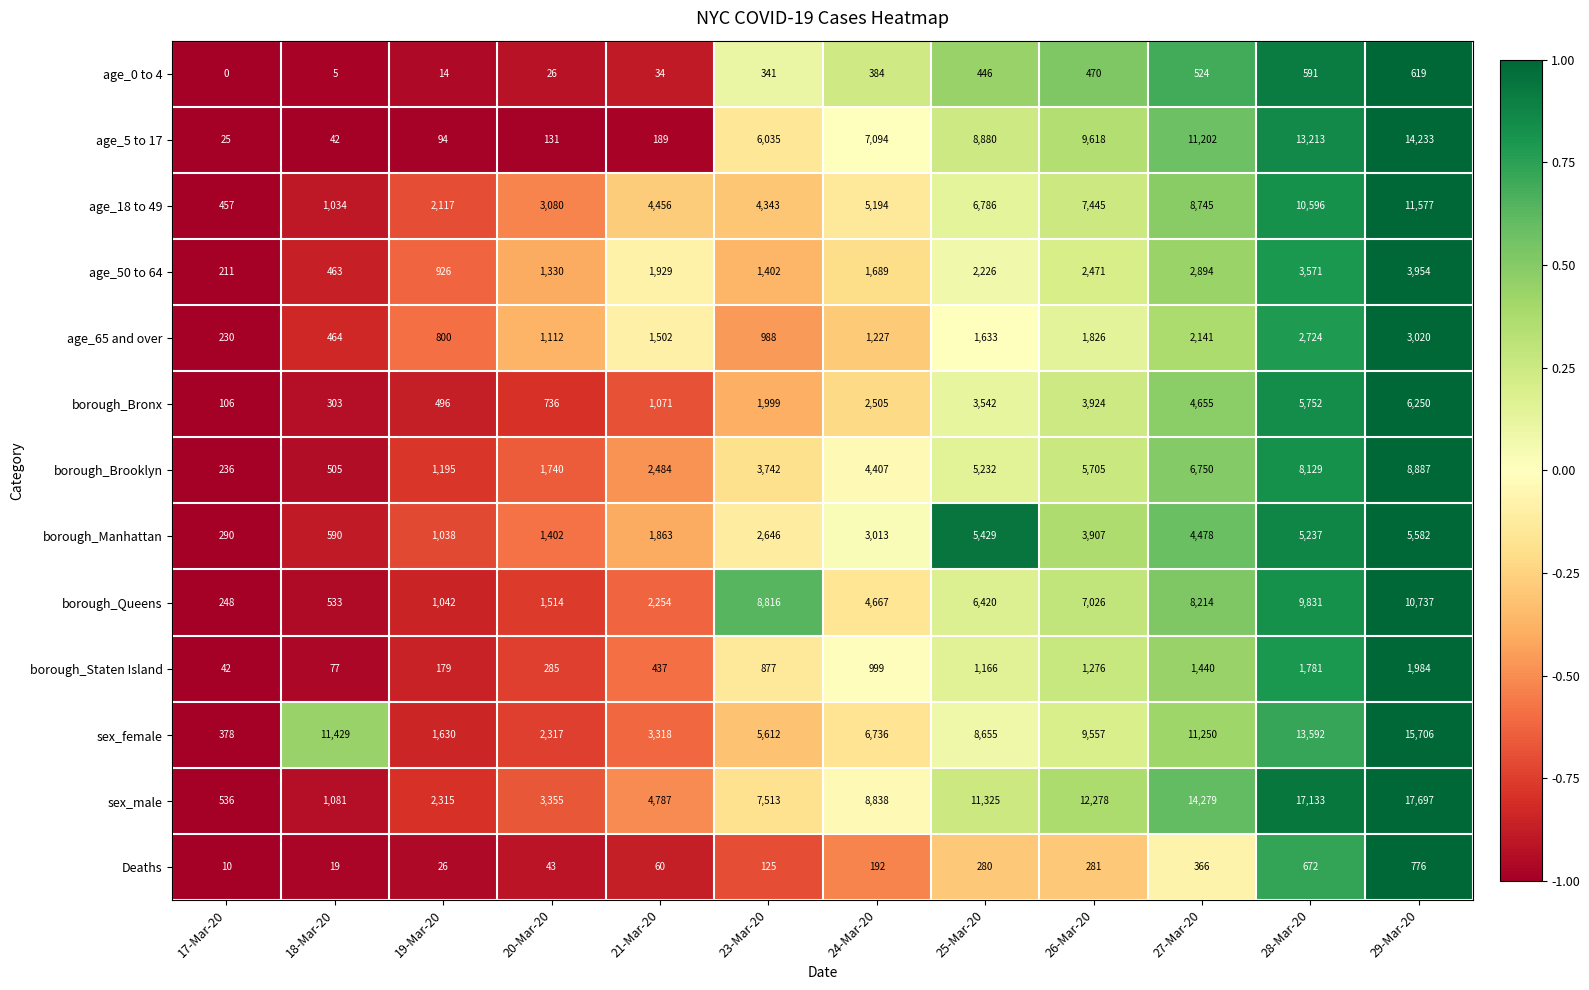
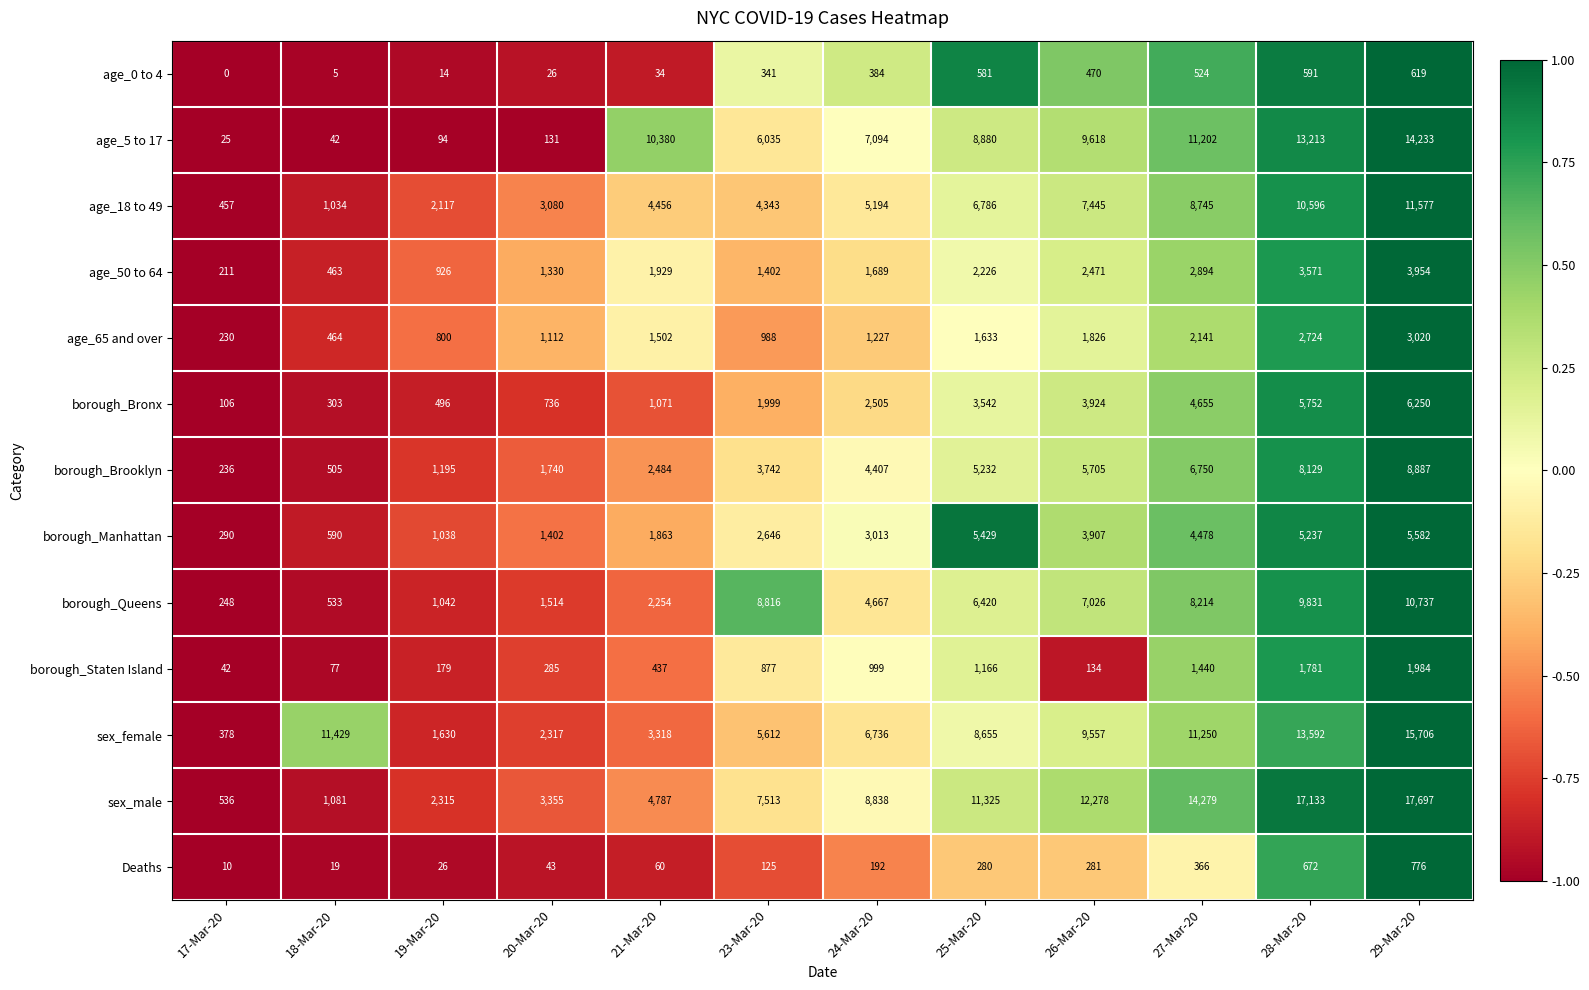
  {
    "age_0 to 4": {
      "17-Mar-20": "0",
      "18-Mar-20": "5",
      "19-Mar-20": "14",
      "20-Mar-20": "26",
      "21-Mar-20": "34",
      "23-Mar-20": "341",
      "24-Mar-20": "384",
-     "25-Mar-20": "446",
+     "25-Mar-20": "581",
      "26-Mar-20": "470",
      "27-Mar-20": "524",
      "28-Mar-20": "591",
      "29-Mar-20": "619"
    },
    "age_5 to 17": {
      "17-Mar-20": "25",
      "18-Mar-20": "42",
      "19-Mar-20": "94",
      "20-Mar-20": "131",
-     "21-Mar-20": "189",
+     "21-Mar-20": "10,380",
      "23-Mar-20": "6,035",
      "24-Mar-20": "7,094",
      "25-Mar-20": "8,880",
      "26-Mar-20": "9,618",
      "27-Mar-20": "11,202",
      "28-Mar-20": "13,213",
      "29-Mar-20": "14,233"
    },
    "age_18 to 49": {
      "17-Mar-20": "457",
      "18-Mar-20": "1,034",
      "19-Mar-20": "2,117",
      "20-Mar-20": "3,080",
      "21-Mar-20": "4,456",
      "23-Mar-20": "4,343",
      "24-Mar-20": "5,194",
      "25-Mar-20": "6,786",
      "26-Mar-20": "7,445",
      "27-Mar-20": "8,745",
      "28-Mar-20": "10,596",
      "29-Mar-20": "11,577"
    },
    "age_50 to 64": {
      "17-Mar-20": "211",
      "18-Mar-20": "463",
      "19-Mar-20": "926",
      "20-Mar-20": "1,330",
      "21-Mar-20": "1,929",
      "23-Mar-20": "1,402",
      "24-Mar-20": "1,689",
      "25-Mar-20": "2,226",
      "26-Mar-20": "2,471",
      "27-Mar-20": "2,894",
      "28-Mar-20": "3,571",
      "29-Mar-20": "3,954"
    },
    "age_65 and over": {
      "17-Mar-20": "230",
      "18-Mar-20": "464",
      "19-Mar-20": "800",
      "20-Mar-20": "1,112",
      "21-Mar-20": "1,502",
      "23-Mar-20": "988",
      "24-Mar-20": "1,227",
      "25-Mar-20": "1,633",
      "26-Mar-20": "1,826",
      "27-Mar-20": "2,141",
      "28-Mar-20": "2,724",
      "29-Mar-20": "3,020"
    },
    "borough_Bronx": {
      "17-Mar-20": "106",
      "18-Mar-20": "303",
      "19-Mar-20": "496",
      "20-Mar-20": "736",
      "21-Mar-20": "1,071",
      "23-Mar-20": "1,999",
      "24-Mar-20": "2,505",
      "25-Mar-20": "3,542",
      "26-Mar-20": "3,924",
      "27-Mar-20": "4,655",
      "28-Mar-20": "5,752",
      "29-Mar-20": "6,250"
    },
    "borough_Brooklyn": {
      "17-Mar-20": "236",
      "18-Mar-20": "505",
      "19-Mar-20": "1,195",
      "20-Mar-20": "1,740",
      "21-Mar-20": "2,484",
      "23-Mar-20": "3,742",
      "24-Mar-20": "4,407",
      "25-Mar-20": "5,232",
      "26-Mar-20": "5,705",
      "27-Mar-20": "6,750",
      "28-Mar-20": "8,129",
      "29-Mar-20": "8,887"
    },
    "borough_Manhattan": {
      "17-Mar-20": "290",
      "18-Mar-20": "590",
      "19-Mar-20": "1,038",
      "20-Mar-20": "1,402",
      "21-Mar-20": "1,863",
      "23-Mar-20": "2,646",
      "24-Mar-20": "3,013",
      "25-Mar-20": "5,429",
      "26-Mar-20": "3,907",
      "27-Mar-20": "4,478",
      "28-Mar-20": "5,237",
      "29-Mar-20": "5,582"
    },
    "borough_Queens": {
      "17-Mar-20": "248",
      "18-Mar-20": "533",
      "19-Mar-20": "1,042",
      "20-Mar-20": "1,514",
      "21-Mar-20": "2,254",
      "23-Mar-20": "8,816",
      "24-Mar-20": "4,667",
      "25-Mar-20": "6,420",
      "26-Mar-20": "7,026",
      "27-Mar-20": "8,214",
      "28-Mar-20": "9,831",
      "29-Mar-20": "10,737"
    },
    "borough_Staten Island": {
      "17-Mar-20": "42",
      "18-Mar-20": "77",
      "19-Mar-20": "179",
      "20-Mar-20": "285",
      "21-Mar-20": "437",
      "23-Mar-20": "877",
      "24-Mar-20": "999",
      "25-Mar-20": "1,166",
-     "26-Mar-20": "1,276",
+     "26-Mar-20": "134",
      "27-Mar-20": "1,440",
      "28-Mar-20": "1,781",
      "29-Mar-20": "1,984"
    },
    "sex_female": {
      "17-Mar-20": "378",
      "18-Mar-20": "11,429",
      "19-Mar-20": "1,630",
      "20-Mar-20": "2,317",
      "21-Mar-20": "3,318",
      "23-Mar-20": "5,612",
      "24-Mar-20": "6,736",
      "25-Mar-20": "8,655",
      "26-Mar-20": "9,557",
      "27-Mar-20": "11,250",
      "28-Mar-20": "13,592",
      "29-Mar-20": "15,706"
    },
    "sex_male": {
      "17-Mar-20": "536",
      "18-Mar-20": "1,081",
      "19-Mar-20": "2,315",
      "20-Mar-20": "3,355",
      "21-Mar-20": "4,787",
      "23-Mar-20": "7,513",
      "24-Mar-20": "8,838",
      "25-Mar-20": "11,325",
      "26-Mar-20": "12,278",
      "27-Mar-20": "14,279",
      "28-Mar-20": "17,133",
      "29-Mar-20": "17,697"
    },
    "Deaths": {
      "17-Mar-20": "10",
      "18-Mar-20": "19",
      "19-Mar-20": "26",
      "20-Mar-20": "43",
      "21-Mar-20": "60",
      "23-Mar-20": "125",
      "24-Mar-20": "192",
      "25-Mar-20": "280",
      "26-Mar-20": "281",
      "27-Mar-20": "366",
      "28-Mar-20": "672",
      "29-Mar-20": "776"
    }
  }
